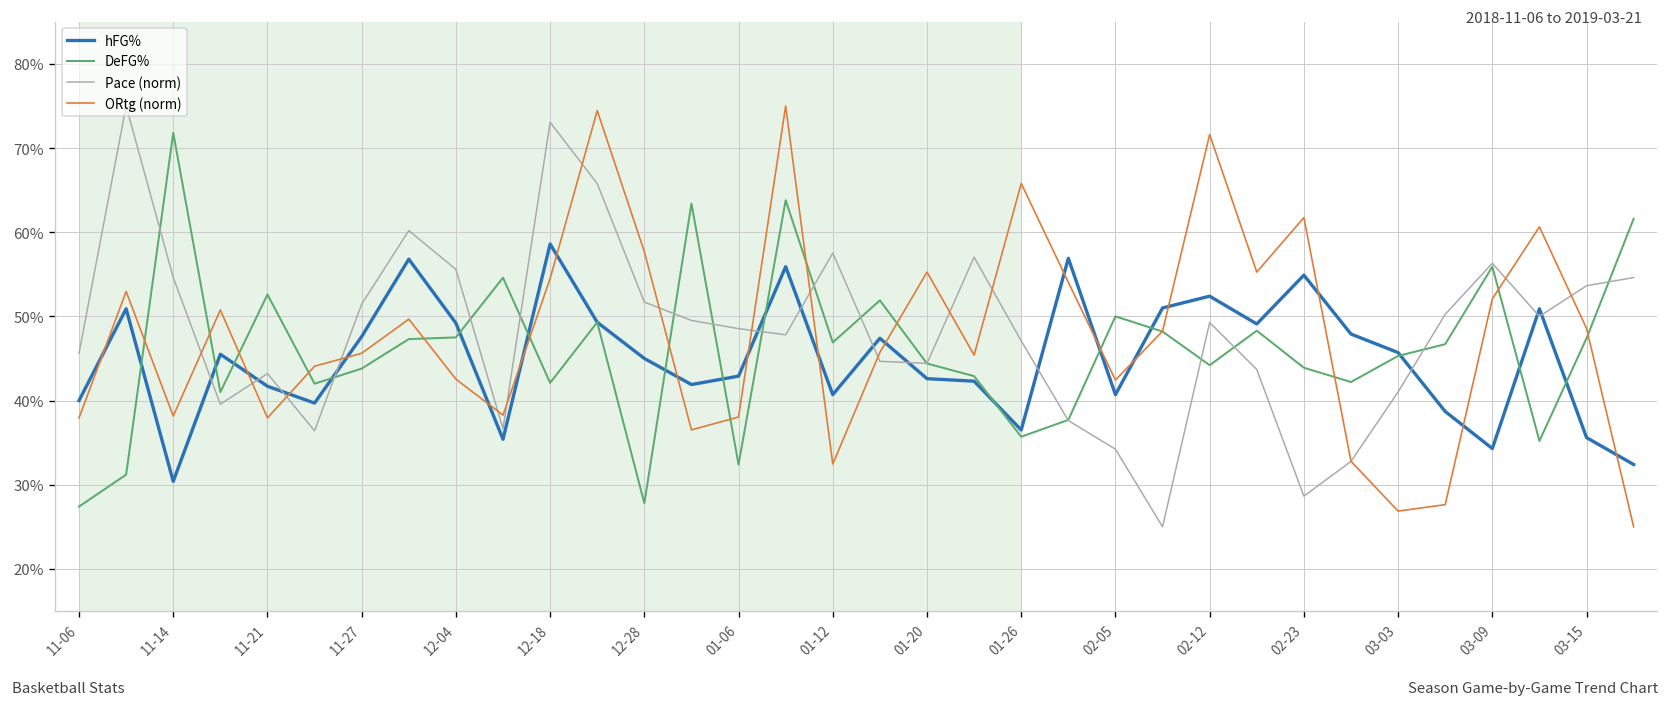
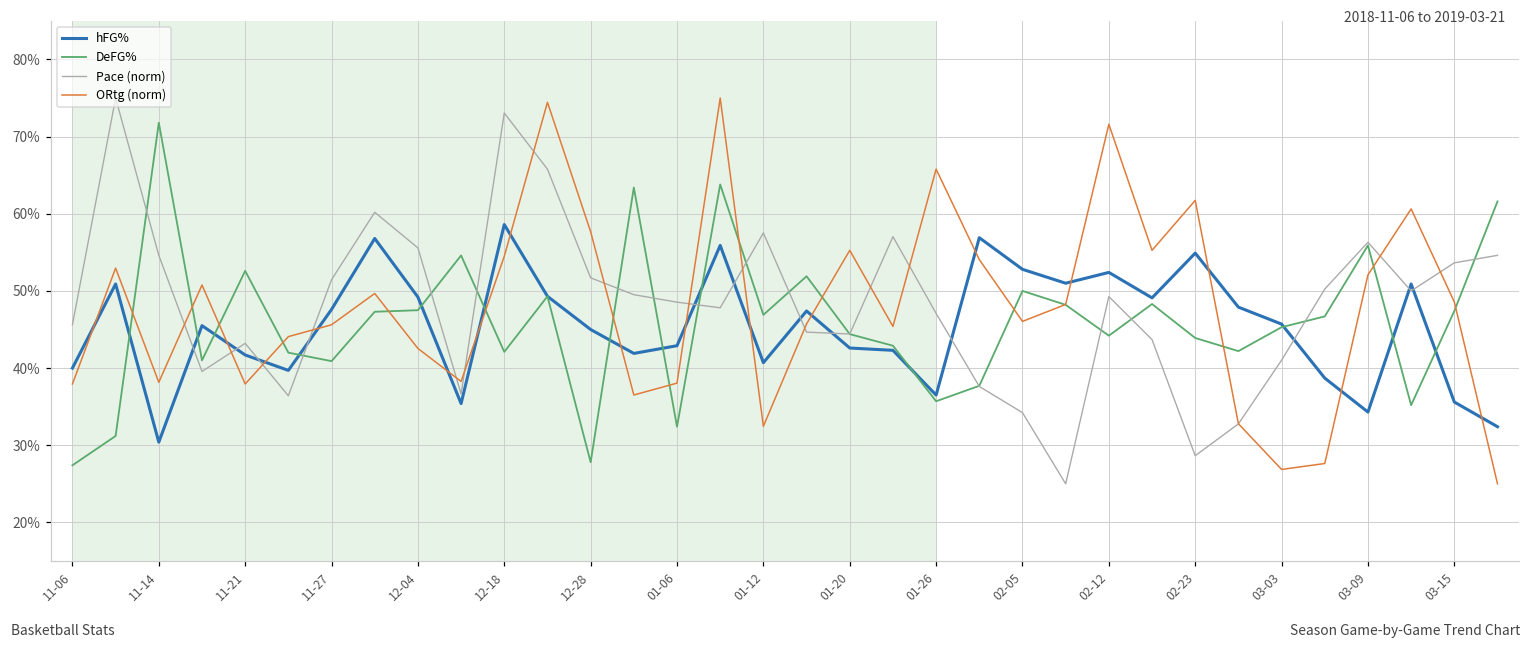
  {
    "hFG%": {
      "11-06": "40%",
      "11-14": "30%",
      "11-21": "42%",
      "11-27": "48%",
      "12-04": "49%",
      "12-18": "59%",
      "12-28": "45%",
      "01-06": "43%",
      "01-12": "41%",
      "01-20": "43%",
      "01-26": "37%",
-     "02-05": "41%",
+     "02-05": "53%",
      "02-12": "52%",
      "02-23": "55%",
      "03-03": "46%",
      "03-09": "34%",
      "03-15": "36%"
    },
    "DeFG%": {
      "11-06": "27%",
      "11-14": "72%",
      "11-21": "53%",
-     "11-27": "44%",
+     "11-27": "41%",
      "12-04": "48%",
      "12-18": "42%",
      "12-28": "28%",
      "01-06": "32%",
      "01-12": "47%",
      "01-26": "36%",
      "02-05": "50%",
      "02-12": "44%",
      "02-23": "44%",
      "03-03": "45%",
      "03-09": "56%",
      "03-15": "47%"
    },
    "Pace (norm)": {
      "11-06": "46%",
      "11-14": "55%",
      "11-21": "43%",
      "11-27": "51%",
      "12-04": "56%",
      "12-18": "73%",
      "12-28": "52%",
      "01-06": "49%",
      "01-12": "58%",
      "01-26": "47%",
      "02-05": "34%",
      "02-12": "49%",
      "02-23": "29%",
      "03-03": "41%",
      "03-09": "56%",
      "03-15": "54%"
    },
    "ORtg (norm)": {
      "11-06": "38%",
      "11-14": "38%",
      "11-21": "38%",
      "11-27": "46%",
      "12-04": "43%",
      "12-18": "54%",
      "12-28": "58%",
      "01-06": "38%",
      "01-12": "32%",
      "01-20": "55%",
      "01-26": "66%",
-     "02-05": "42%",
+     "02-05": "46%",
      "02-12": "72%",
      "02-23": "62%",
      "03-03": "27%",
      "03-09": "52%",
      "03-15": "49%"
    }
  }
